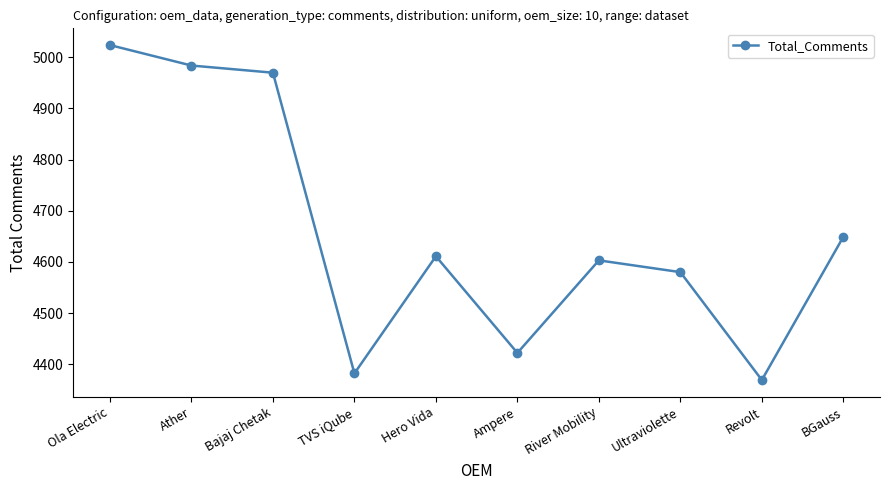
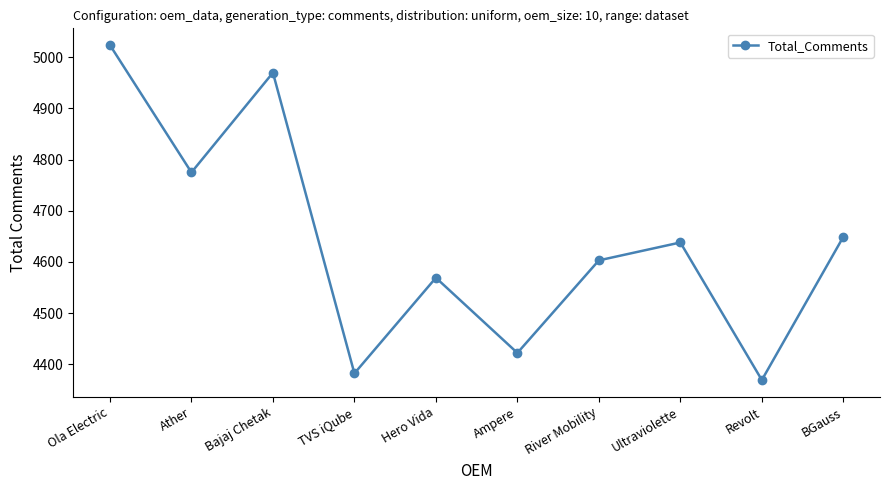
  {
    "Ola Electric": 5020,
-   "Ather": 4980,
+   "Ather": 4780,
    "Bajaj Chetak": 4970,
    "TVS iQube": 4380,
-   "Hero Vida": 4610,
+   "Hero Vida": 4570,
    "Ampere": 4420,
    "River Mobility": 4600,
-   "Ultraviolette": 4580,
+   "Ultraviolette": 4640,
    "Revolt": 4370,
    "BGauss": 4650
  }
